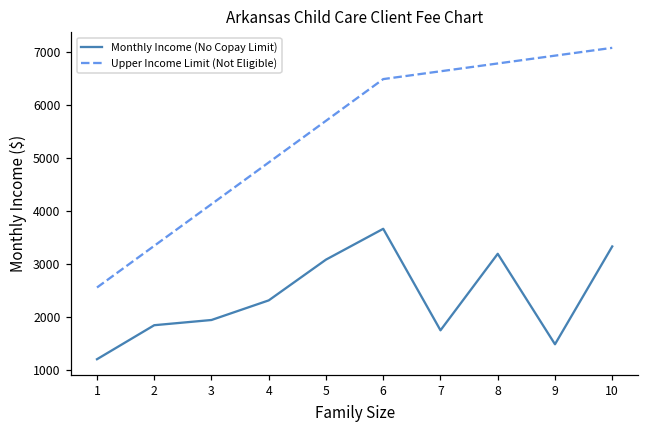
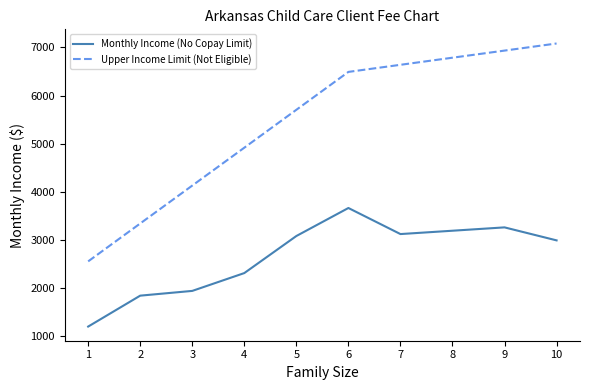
  {
    "Monthly Income (No Copay Limit)": {
      "1": 1200,
      "2": 1800,
      "3": 1900,
      "4": 2300,
      "5": 3100,
      "6": 3700,
-     "7": 1700,
+     "7": 3100,
      "8": 3200,
-     "9": 1500,
-     "10": 3300
+     "9": 3300,
+     "10": 3000
    },
    "Upper Income Limit (Not Eligible)": {
      "1": 2600,
      "2": 3300,
      "3": 4100,
      "4": 4900,
      "5": 5700,
      "6": 6500,
      "7": 6600,
      "8": 6800,
      "9": 6900,
      "10": 7100
    }
  }
